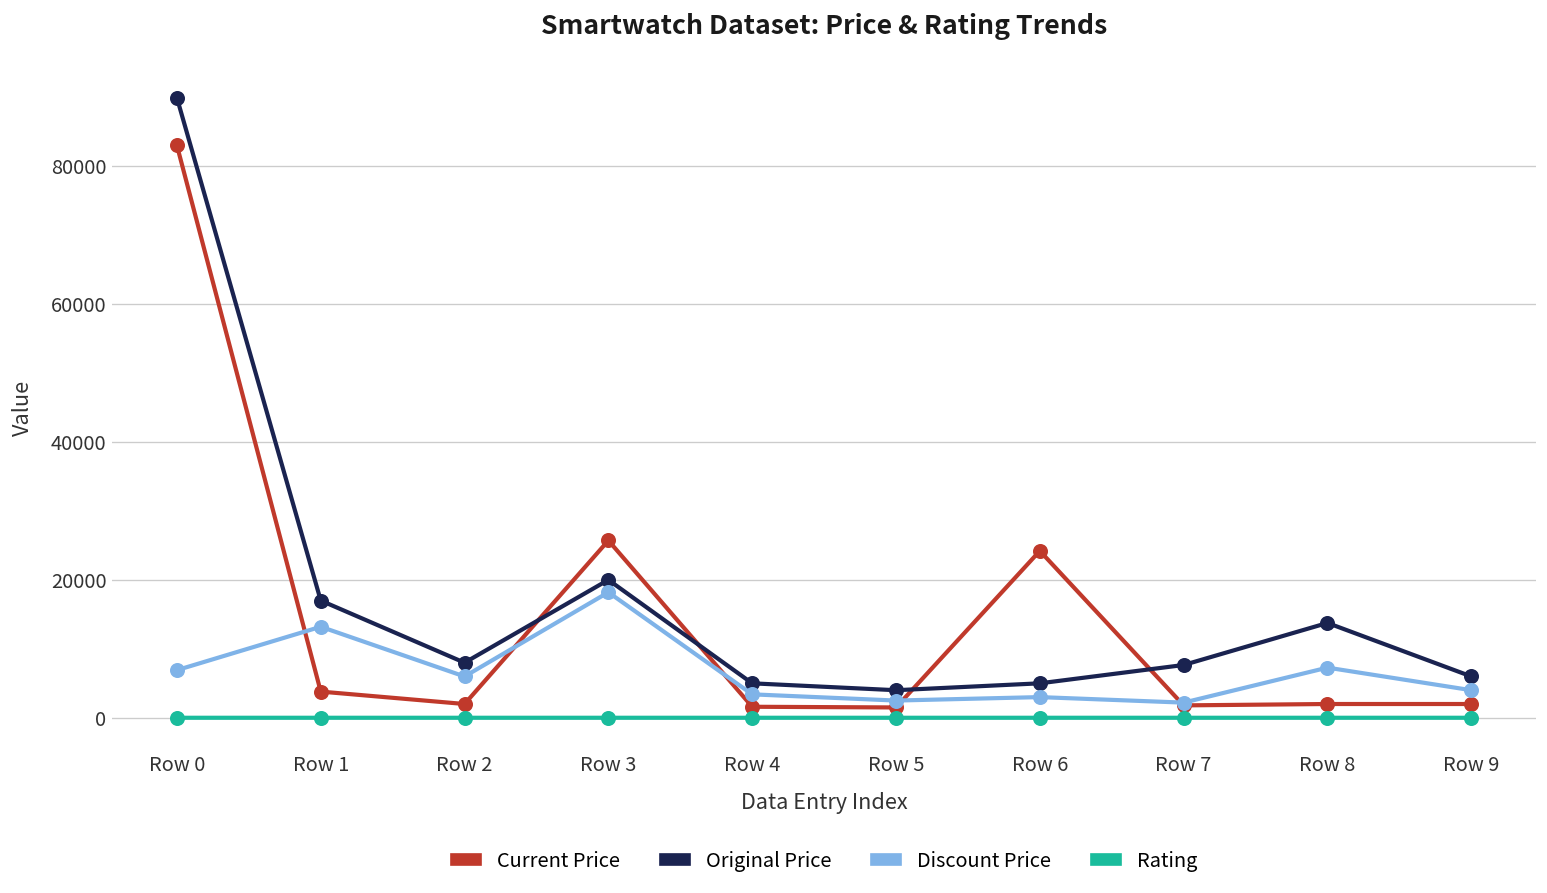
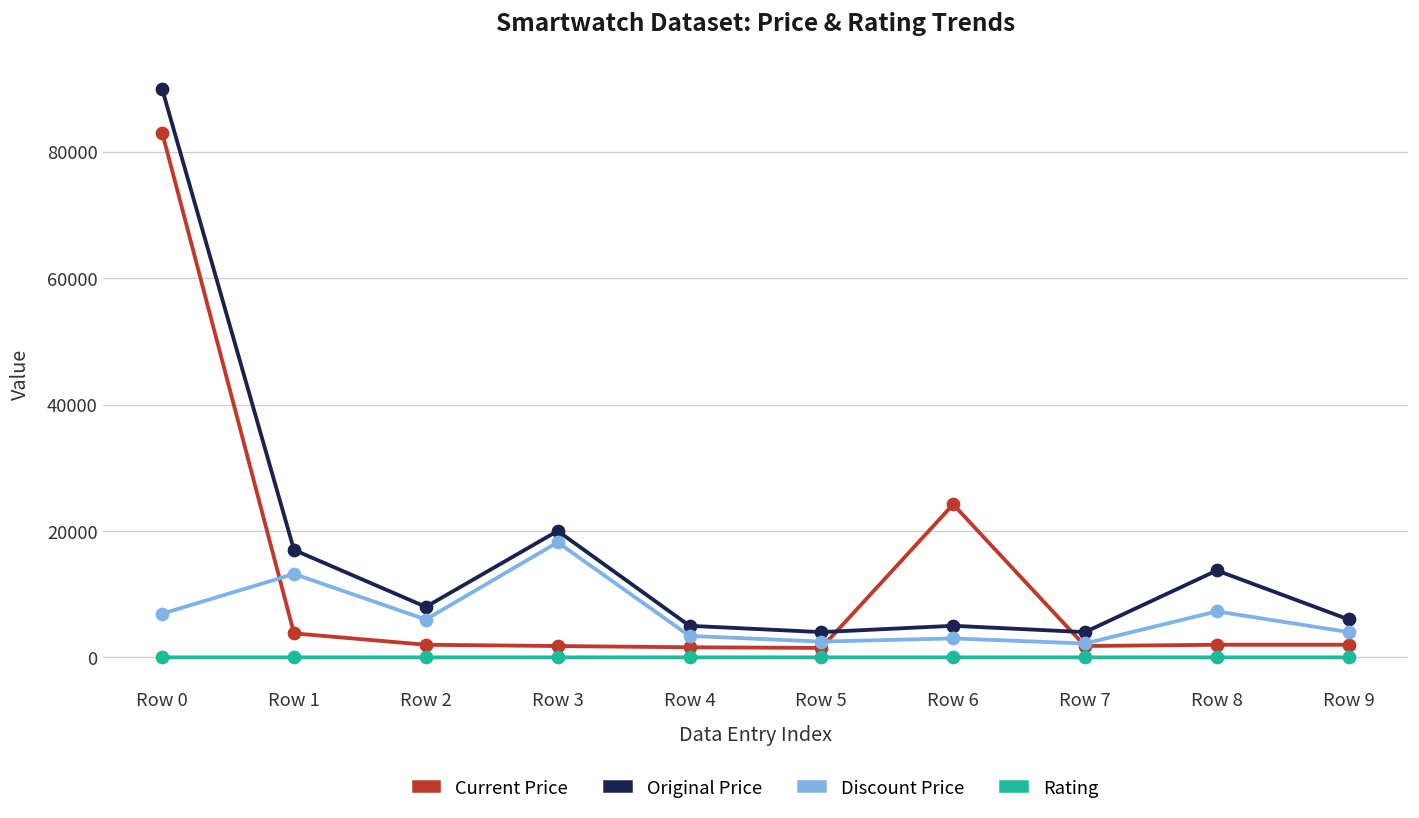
  {
    "Current Price": {
      "Row 0": 83000,
      "Row 1": 4000,
      "Row 2": 2000,
-     "Row 3": 26000,
+     "Row 3": 2000,
      "Row 4": 2000,
      "Row 5": 1000,
      "Row 6": 24000,
      "Row 8": 2000,
      "Row 9": 2000
    },
    "Original Price": {
      "Row 0": 90000,
      "Row 1": 17000,
      "Row 2": 8000,
      "Row 3": 20000,
      "Row 4": 5000,
      "Row 5": 4000,
      "Row 6": 5000,
-     "Row 7": 8000,
+     "Row 7": 4000,
      "Row 8": 14000,
      "Row 9": 6000
    },
    "Discount Price": {
      "Row 0": 7000,
      "Row 1": 13000,
      "Row 2": 6000,
      "Row 3": 18000,
      "Row 4": 3000,
      "Row 5": 3000,
      "Row 6": 3000,
      "Row 8": 7000,
      "Row 9": 4000
    },
    "Rating": {
      "Row 0": 0,
      "Row 1": 0,
      "Row 2": 0,
      "Row 3": 0,
      "Row 4": 0,
      "Row 5": 0,
      "Row 6": 0,
      "Row 7": 0,
      "Row 8": 0,
      "Row 9": 0
    }
  }
